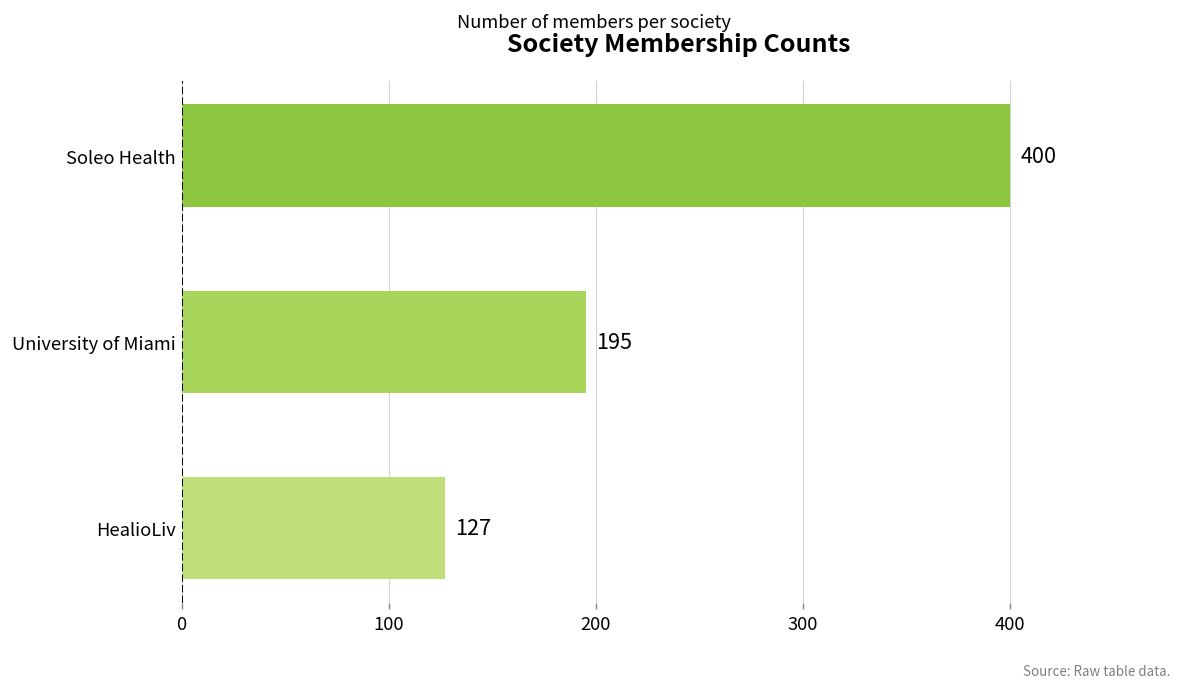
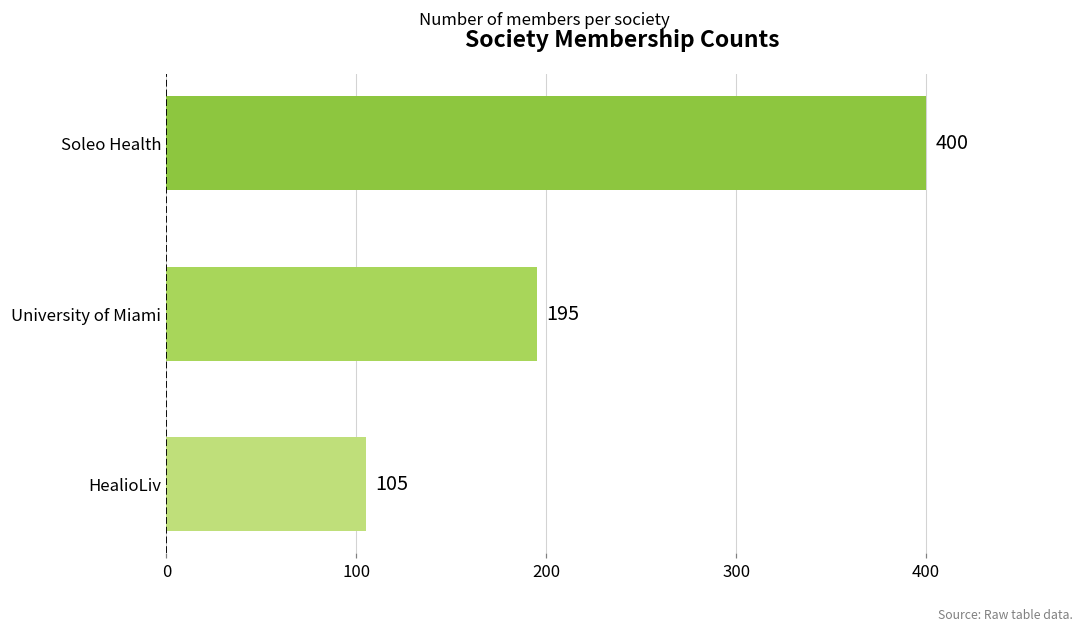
  {
    "Soleo Health": 400,
    "University of Miami": 195,
-   "HealioLiv": 127
+   "HealioLiv": 105
  }
